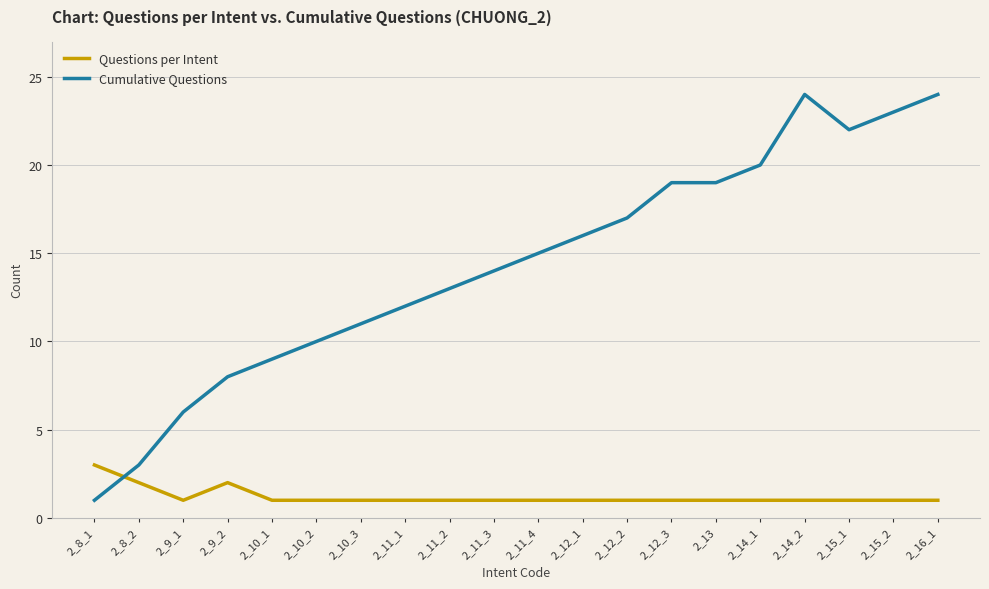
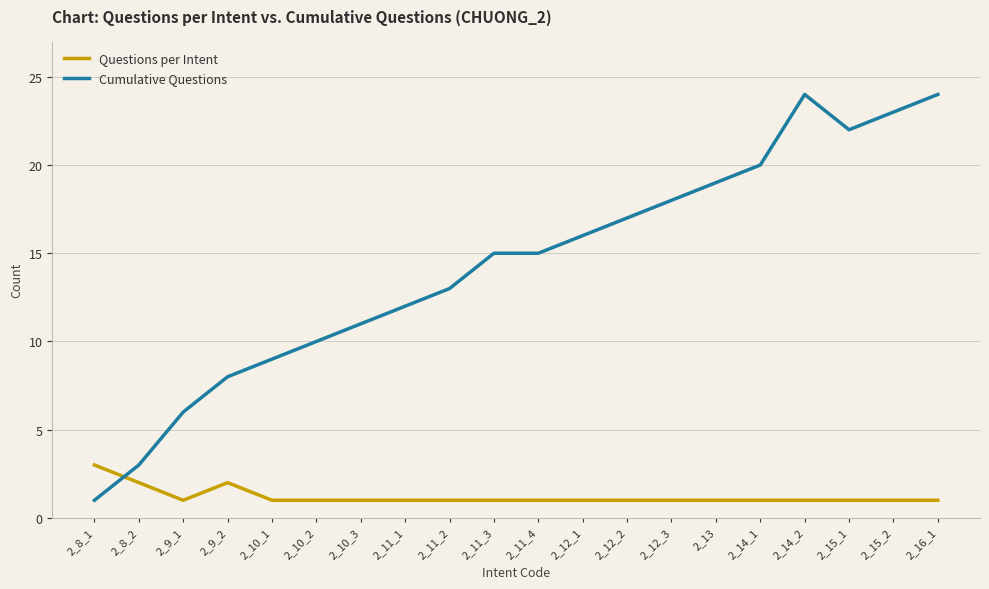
  {
    "Questions per Intent": {
      "2_8_1": 3,
      "2_8_2": 2,
      "2_9_1": 1,
      "2_9_2": 2,
      "2_10_1": 1,
      "2_10_2": 1,
      "2_10_3": 1,
      "2_11_1": 1,
      "2_11_2": 1,
      "2_11_3": 1,
      "2_11_4": 1,
      "2_12_1": 1,
      "2_12_2": 1,
      "2_12_3": 1,
      "2_13": 1,
      "2_14_1": 1,
      "2_14_2": 1,
      "2_15_1": 1,
      "2_15_2": 1,
      "2_16_1": 1
    },
    "Cumulative Questions": {
      "2_8_1": 1,
      "2_8_2": 3,
      "2_9_1": 6,
      "2_9_2": 8,
      "2_10_1": 9,
      "2_10_2": 10,
      "2_10_3": 11,
      "2_11_1": 12,
      "2_11_2": 13,
-     "2_11_3": 14,
+     "2_11_3": 15,
      "2_11_4": 15,
      "2_12_1": 16,
      "2_12_2": 17,
-     "2_12_3": 19,
+     "2_12_3": 18,
      "2_13": 19,
      "2_14_1": 20,
      "2_14_2": 24,
      "2_15_1": 22,
      "2_15_2": 23,
      "2_16_1": 24
    }
  }
